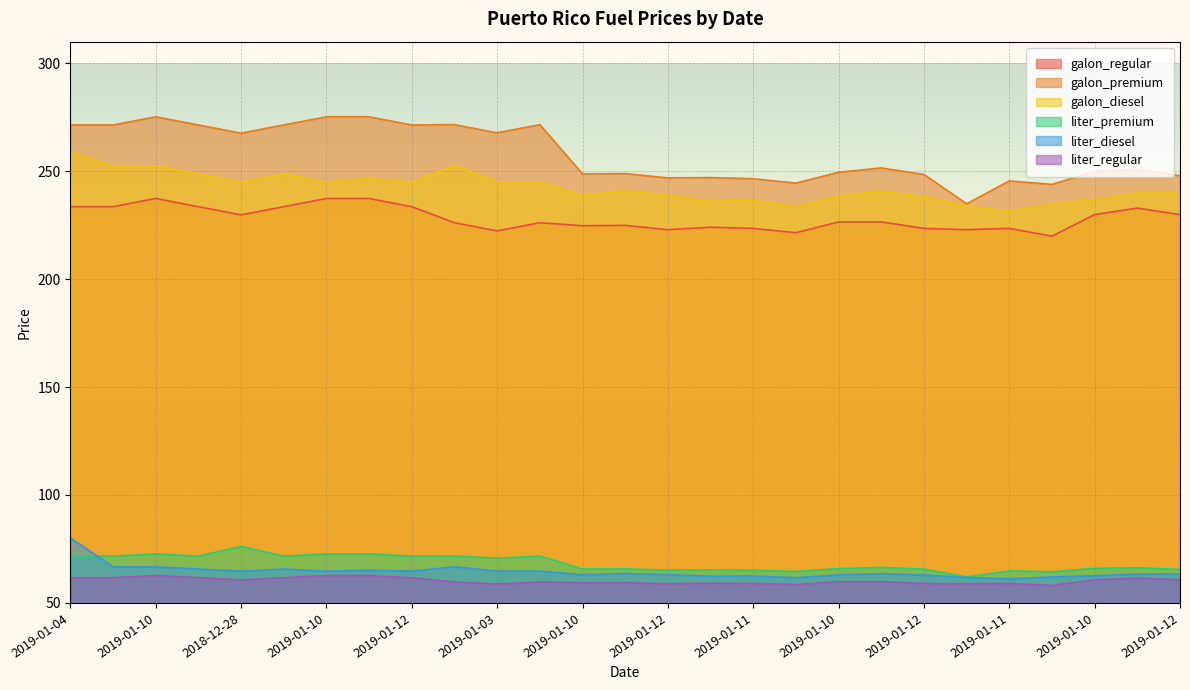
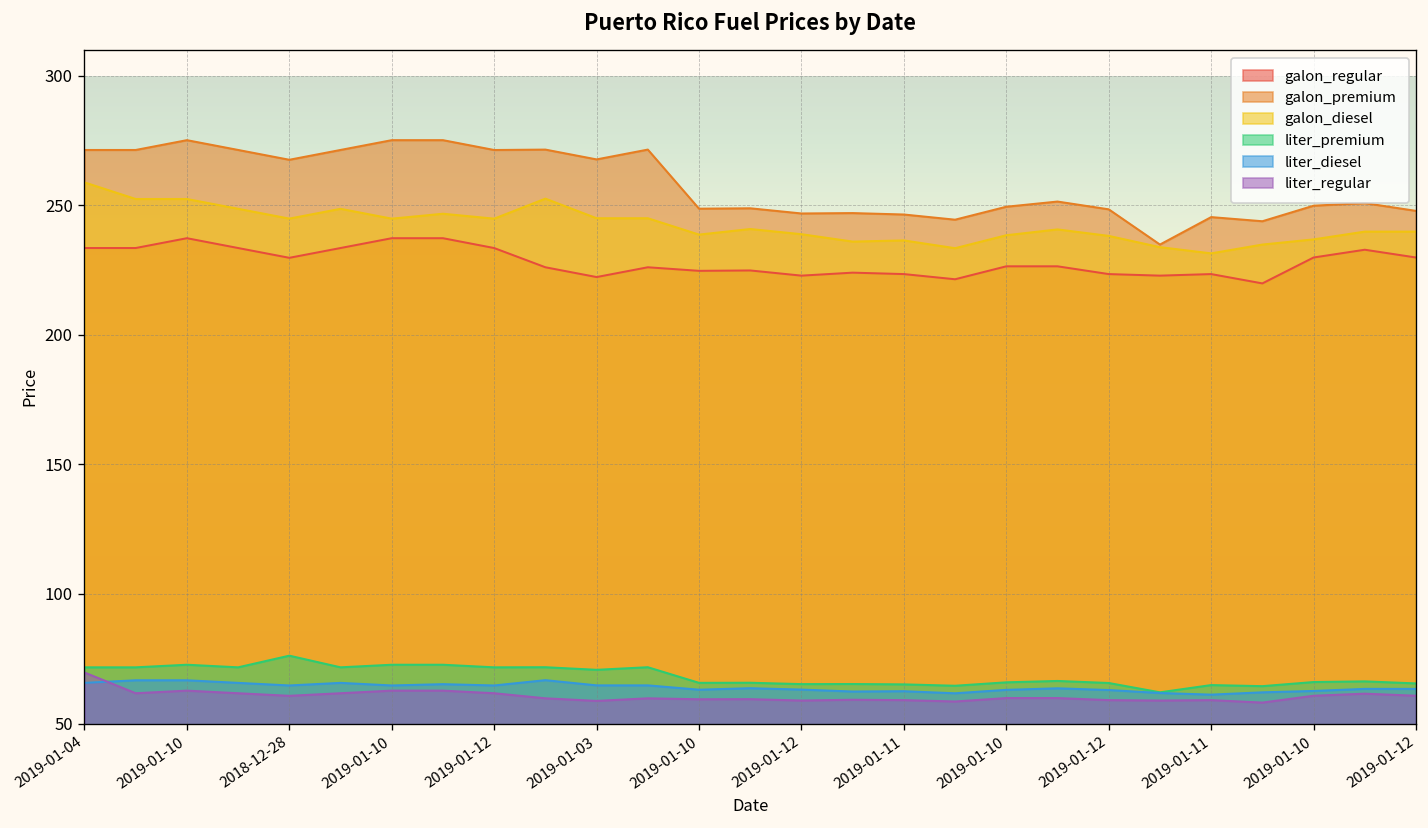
  {
    "galon_diesel": {
      "2019-01-04": 259,
      "2018-12-28": 245
    },
    "liter_premium": {
      "2019-01-04": 72,
      "2018-12-28": 76
    },
    "liter_diesel": {
-     "2019-01-04": 80,
+     "2019-01-04": 66,
      "2018-12-28": 65
    },
    "liter_regular": {
-     "2019-01-04": 62,
+     "2019-01-04": 70,
      "2018-12-28": 61
    }
  }
